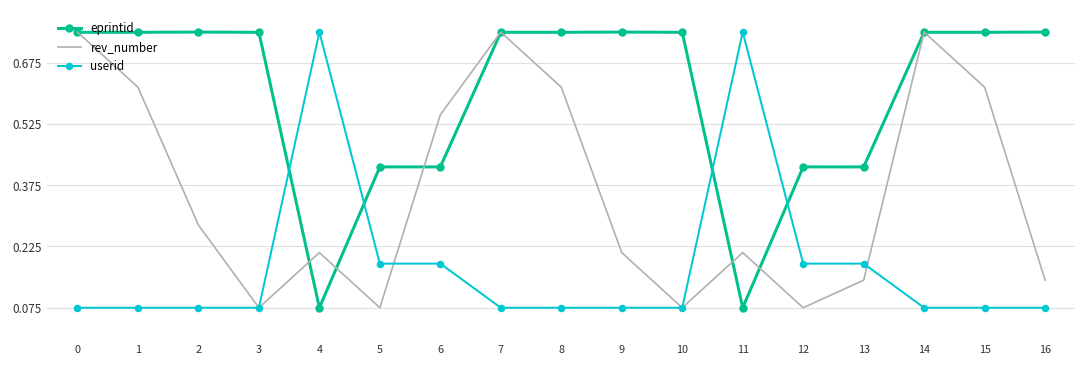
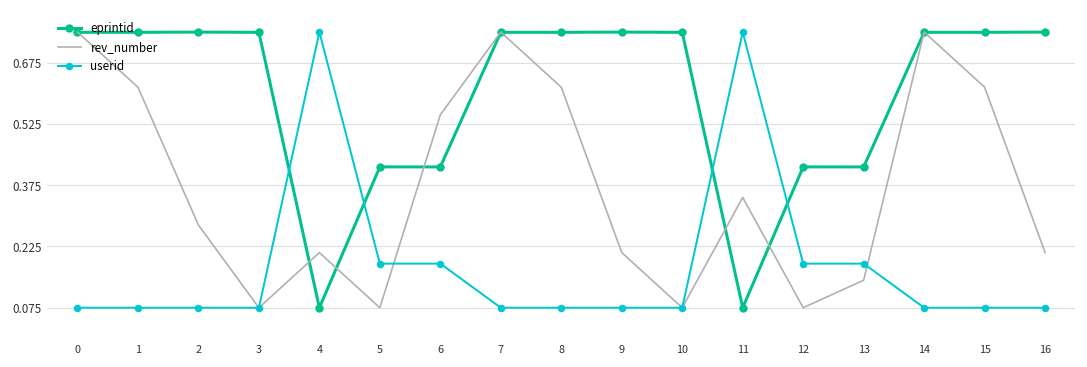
  {
    "eprintid": {
      "1": 0.75,
      "2": 0.75,
      "3": 0.75,
      "4": 0.08,
      "5": 0.42,
      "6": 0.42,
      "8": 0.75,
      "9": 0.75,
      "10": 0.75,
      "11": 0.08,
      "12": 0.42,
      "13": 0.42,
      "15": 0.75,
      "16": 0.75
    },
    "rev_number": {
      "1": 0.62,
      "2": 0.28,
      "4": 0.21,
      "5": 0.08,
      "6": 0.55,
      "8": 0.62,
      "9": 0.21,
-     "11": 0.21,
+     "11": 0.35,
      "12": 0.08,
      "13": 0.14,
      "15": 0.62,
-     "16": 0.14
+     "16": 0.21
    },
    "userid": {
      "0": 0.08,
      "1": 0.08,
      "2": 0.08,
      "4": 0.75,
      "5": 0.18,
      "6": 0.18,
      "7": 0.08,
      "8": 0.08,
      "9": 0.08,
      "11": 0.75,
      "12": 0.18,
      "13": 0.18,
      "14": 0.08,
      "15": 0.08,
      "16": 0.08
    }
  }
